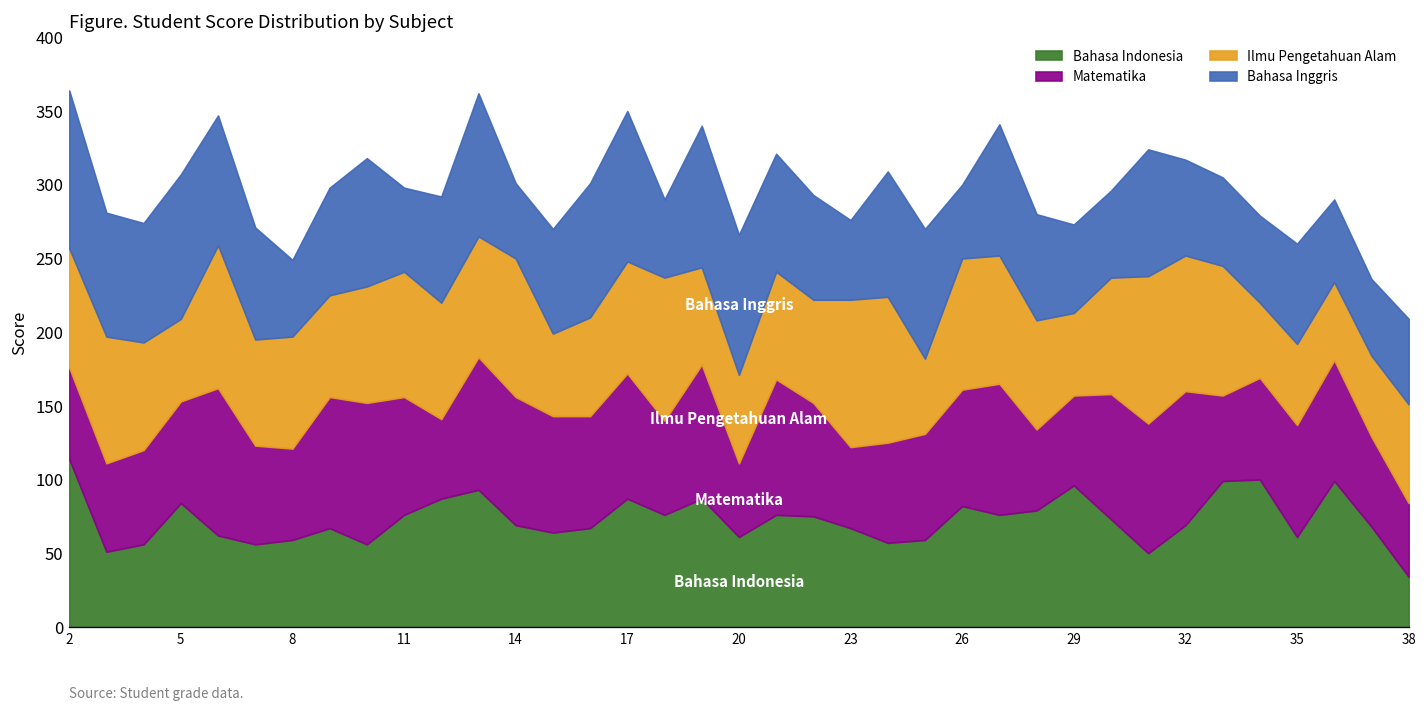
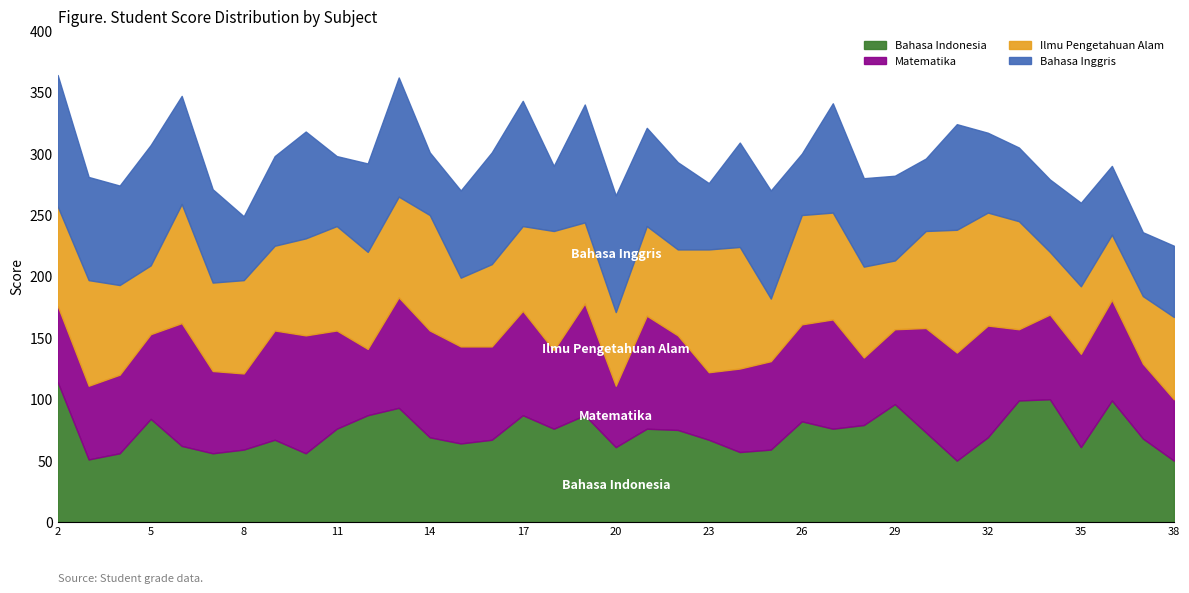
  {
    "Bahasa Indonesia": {
      "2": 114,
      "5": 84,
      "8": 59,
      "11": 76,
      "14": 69,
      "17": 87,
      "20": 61,
      "23": 67,
      "26": 82,
      "29": 96,
      "32": 69,
      "35": 61,
-     "38": 34
+     "38": 50
    },
    "Matematika": {
      "2": 62,
      "5": 69,
      "8": 62,
      "11": 80,
      "14": 87,
      "17": 85,
      "20": 50,
      "23": 55,
      "26": 79,
      "29": 61,
      "32": 91,
      "35": 76,
      "38": 50
    },
    "Ilmu Pengetahuan Alam": {
      "2": 81,
      "5": 56,
      "8": 76,
      "11": 85,
      "14": 94,
-     "17": 76,
+     "17": 69,
      "20": 60,
      "23": 100,
      "26": 89,
      "29": 56,
      "32": 92,
      "35": 55,
      "38": 67
    },
    "Bahasa Inggris": {
      "2": 107,
      "5": 98,
      "8": 52,
      "11": 57,
      "14": 51,
      "17": 102,
      "20": 95,
      "23": 54,
      "26": 50,
-     "29": 60,
+     "29": 69,
      "32": 65,
      "35": 68,
      "38": 58
    }
  }
